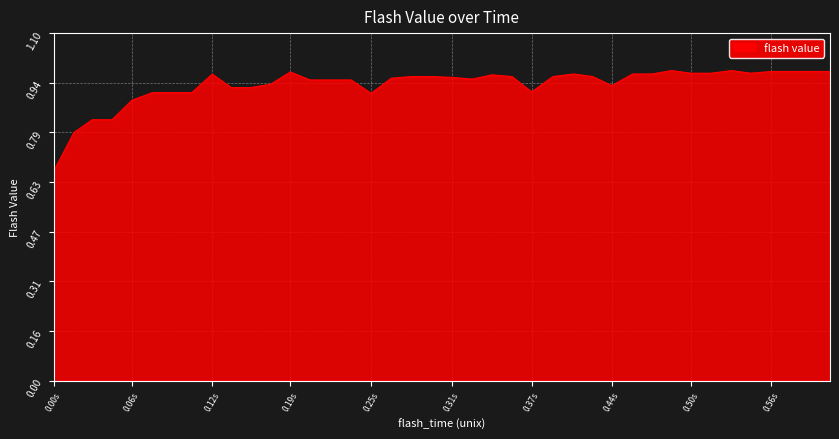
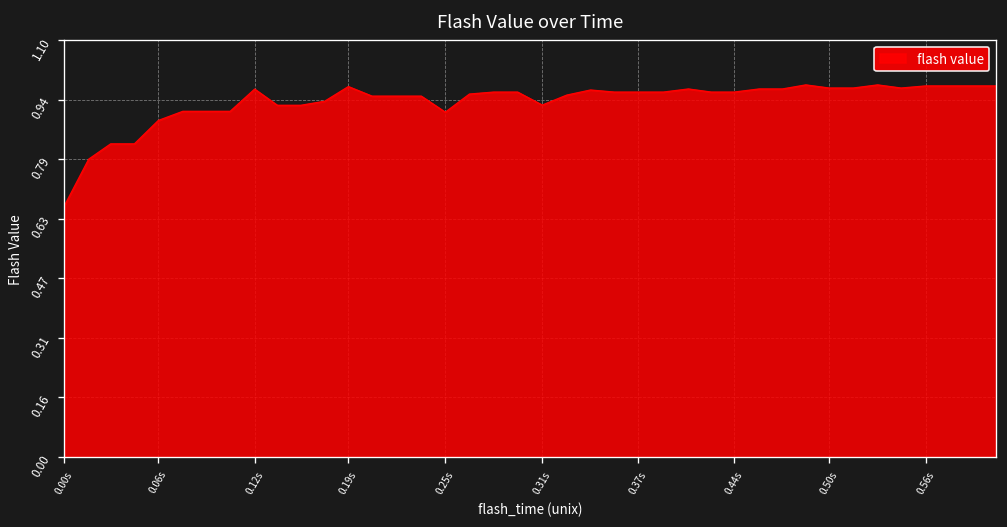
  {
    "0.00s": 0.66,
    "0.06s": 0.89,
    "0.12s": 0.97,
    "0.19s": 0.98,
    "0.25s": 0.91,
-   "0.31s": 0.96,
-   "0.37s": 0.91,
-   "0.44s": 0.93,
+   "0.31s": 0.93,
+   "0.37s": 0.96,
+   "0.44s": 0.96,
    "0.50s": 0.97,
    "0.56s": 0.98
  }
